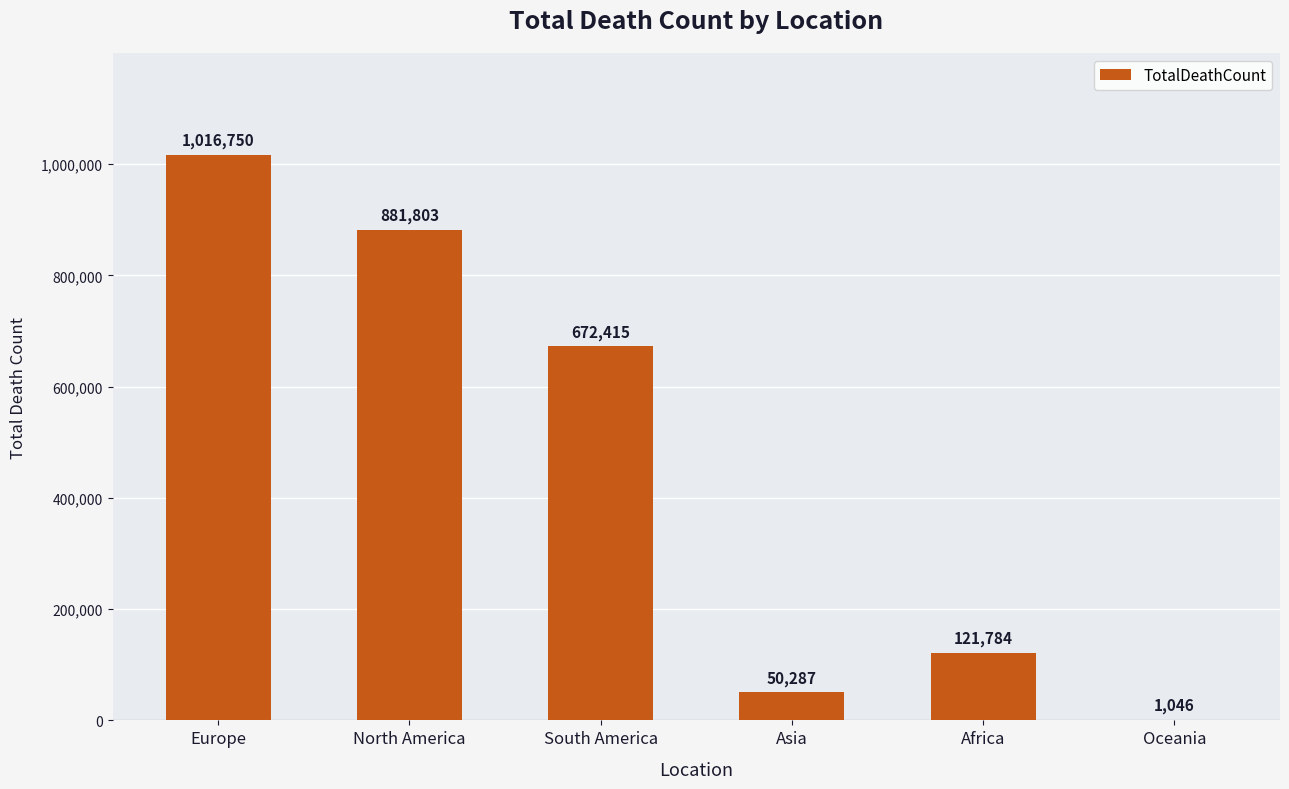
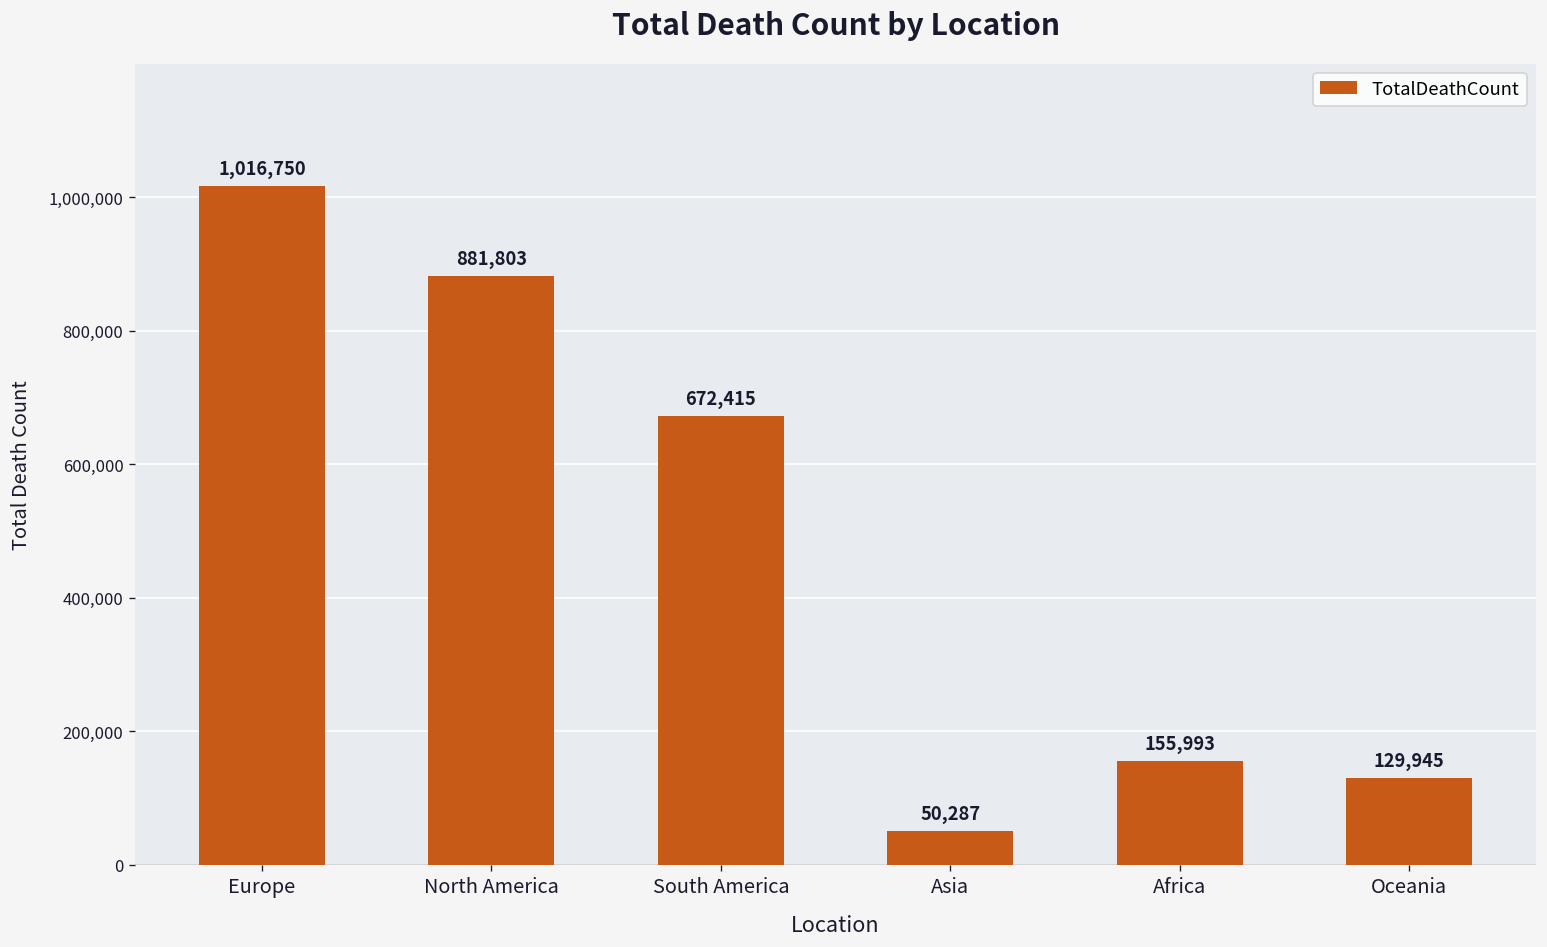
  {
    "Europe": "1,016,750",
    "North America": "881,803",
    "South America": "672,415",
    "Asia": "50,287",
-   "Africa": "121,784",
-   "Oceania": "1,046"
+   "Africa": "155,993",
+   "Oceania": "129,945"
  }
